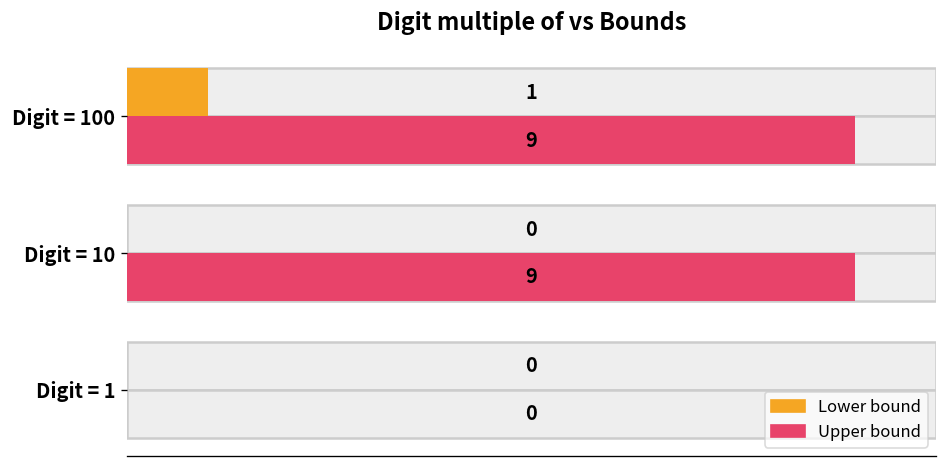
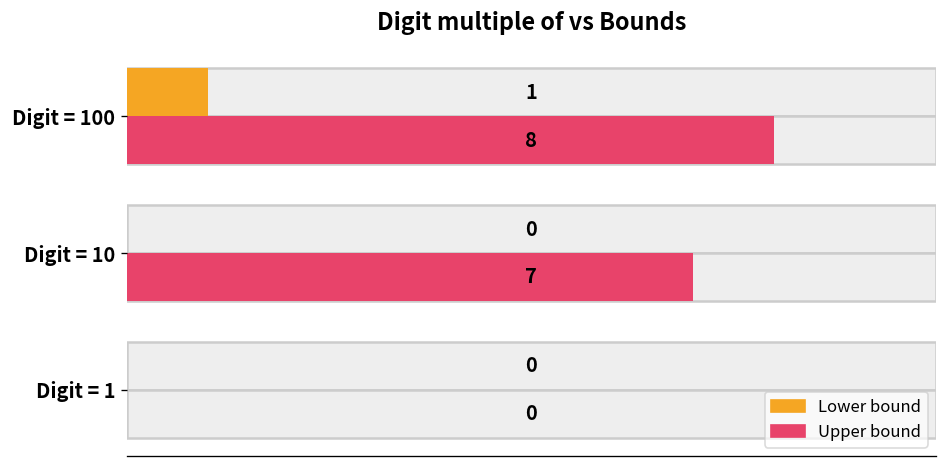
  {
    "Upper bound": {
-     "Digit = 100": 9,
-     "Digit = 10": 9
+     "Digit = 100": 8,
+     "Digit = 10": 7
    }
  }
